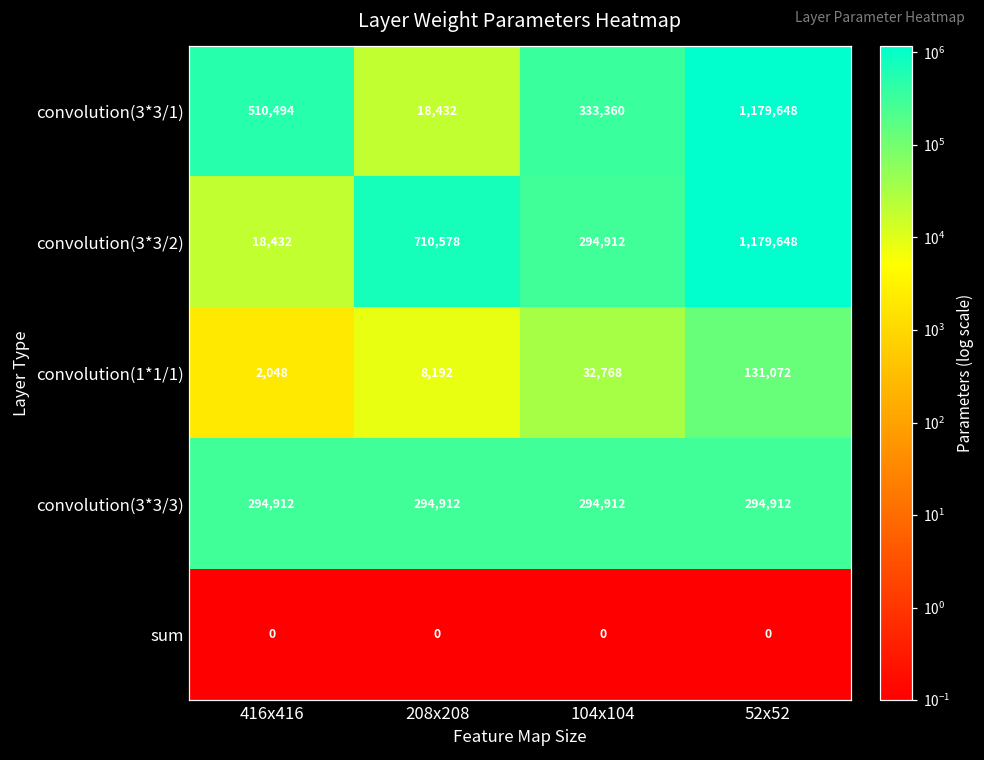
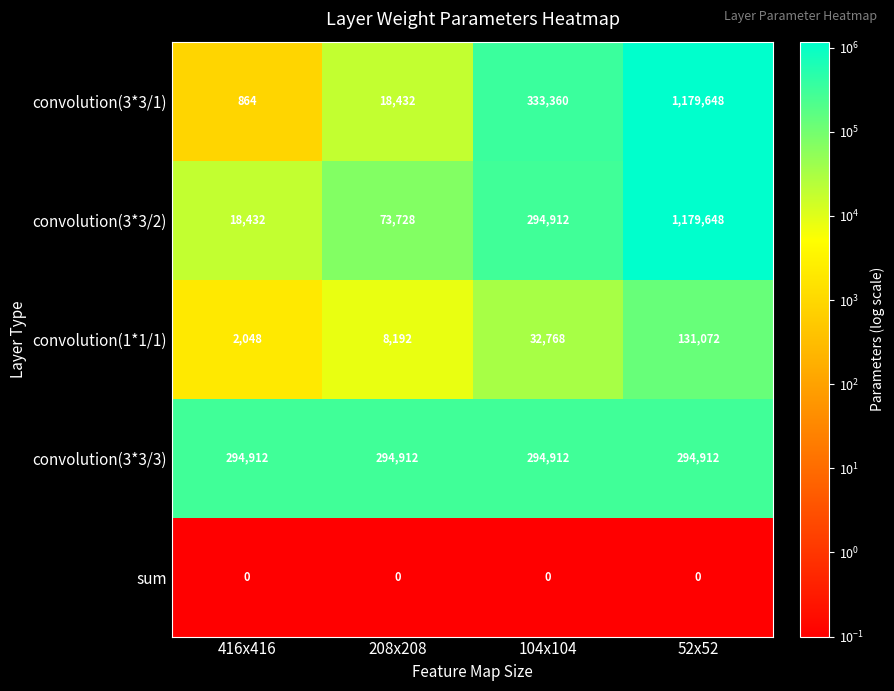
  {
    "convolution(3*3/1)": {
-     "416x416": "510,494",
+     "416x416": "864",
      "208x208": "18,432",
      "104x104": "333,360",
      "52x52": "1,179,648"
    },
    "convolution(3*3/2)": {
      "416x416": "18,432",
-     "208x208": "710,578",
+     "208x208": "73,728",
      "104x104": "294,912",
      "52x52": "1,179,648"
    },
    "convolution(1*1/1)": {
      "416x416": "2,048",
      "208x208": "8,192",
      "104x104": "32,768",
      "52x52": "131,072"
    },
    "convolution(3*3/3)": {
      "416x416": "294,912",
      "208x208": "294,912",
      "104x104": "294,912",
      "52x52": "294,912"
    },
    "sum": {
      "416x416": "0",
      "208x208": "0",
      "104x104": "0",
      "52x52": "0"
    }
  }
